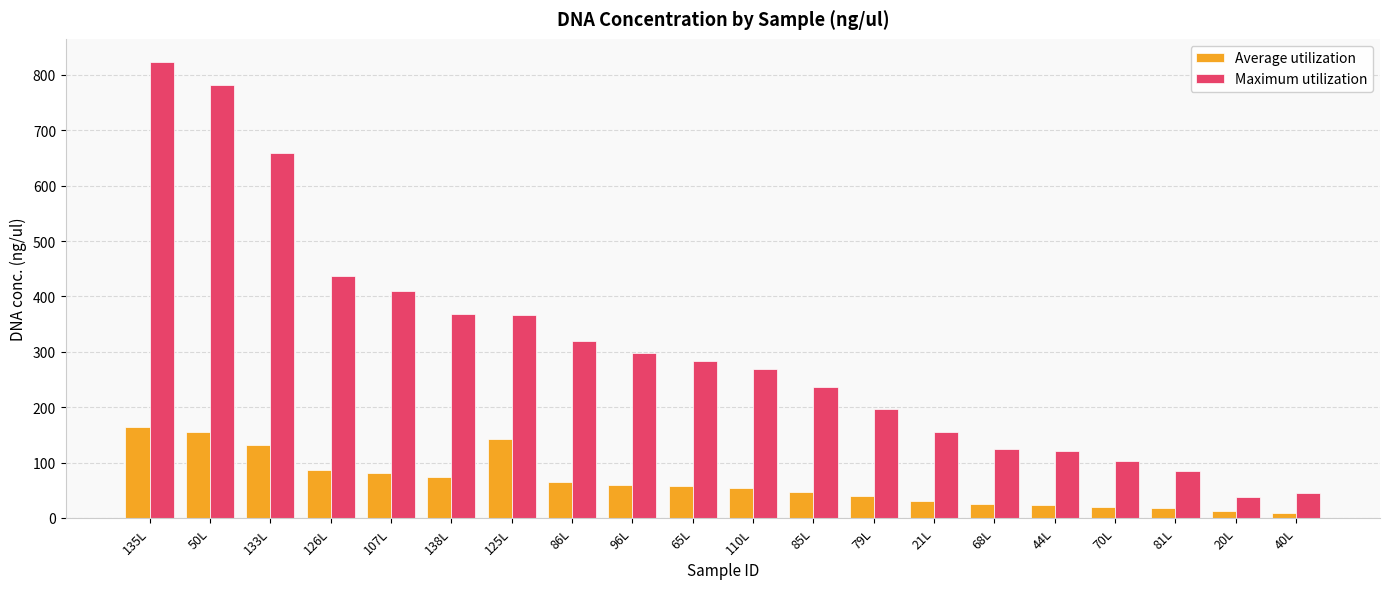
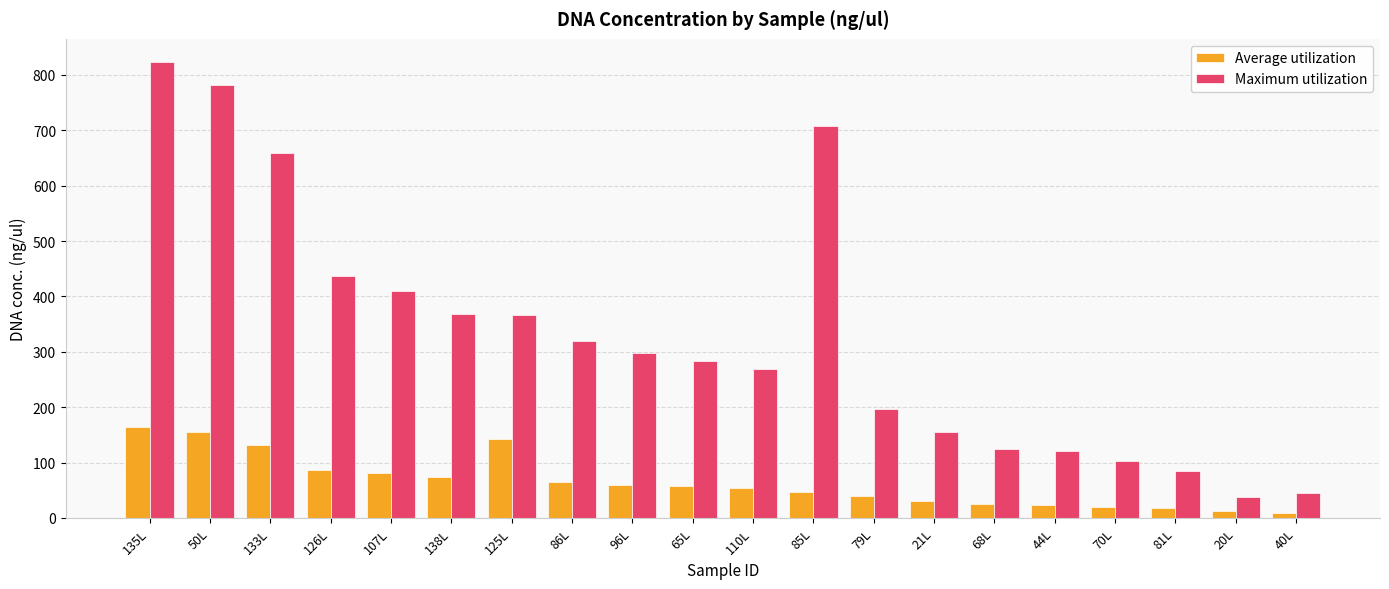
  {
    "Average utilization": {
      "135L": 170,
      "50L": 160,
      "133L": 130,
      "126L": 90,
      "107L": 80,
      "138L": 70,
      "125L": 140,
      "86L": 60,
      "96L": 60,
      "65L": 60,
      "110L": 50,
      "85L": 50,
      "79L": 40,
      "21L": 30,
      "68L": 30,
      "44L": 20,
      "70L": 20,
      "81L": 20,
      "20L": 10,
      "40L": 10
    },
    "Maximum utilization": {
      "135L": 820,
      "50L": 780,
      "133L": 660,
      "126L": 440,
      "107L": 410,
      "138L": 370,
      "125L": 370,
      "86L": 320,
      "96L": 300,
      "65L": 280,
      "110L": 270,
-     "85L": 240,
+     "85L": 710,
      "79L": 200,
      "21L": 160,
      "68L": 130,
      "44L": 120,
      "70L": 100,
      "81L": 80,
      "20L": 40,
      "40L": 50
    }
  }
